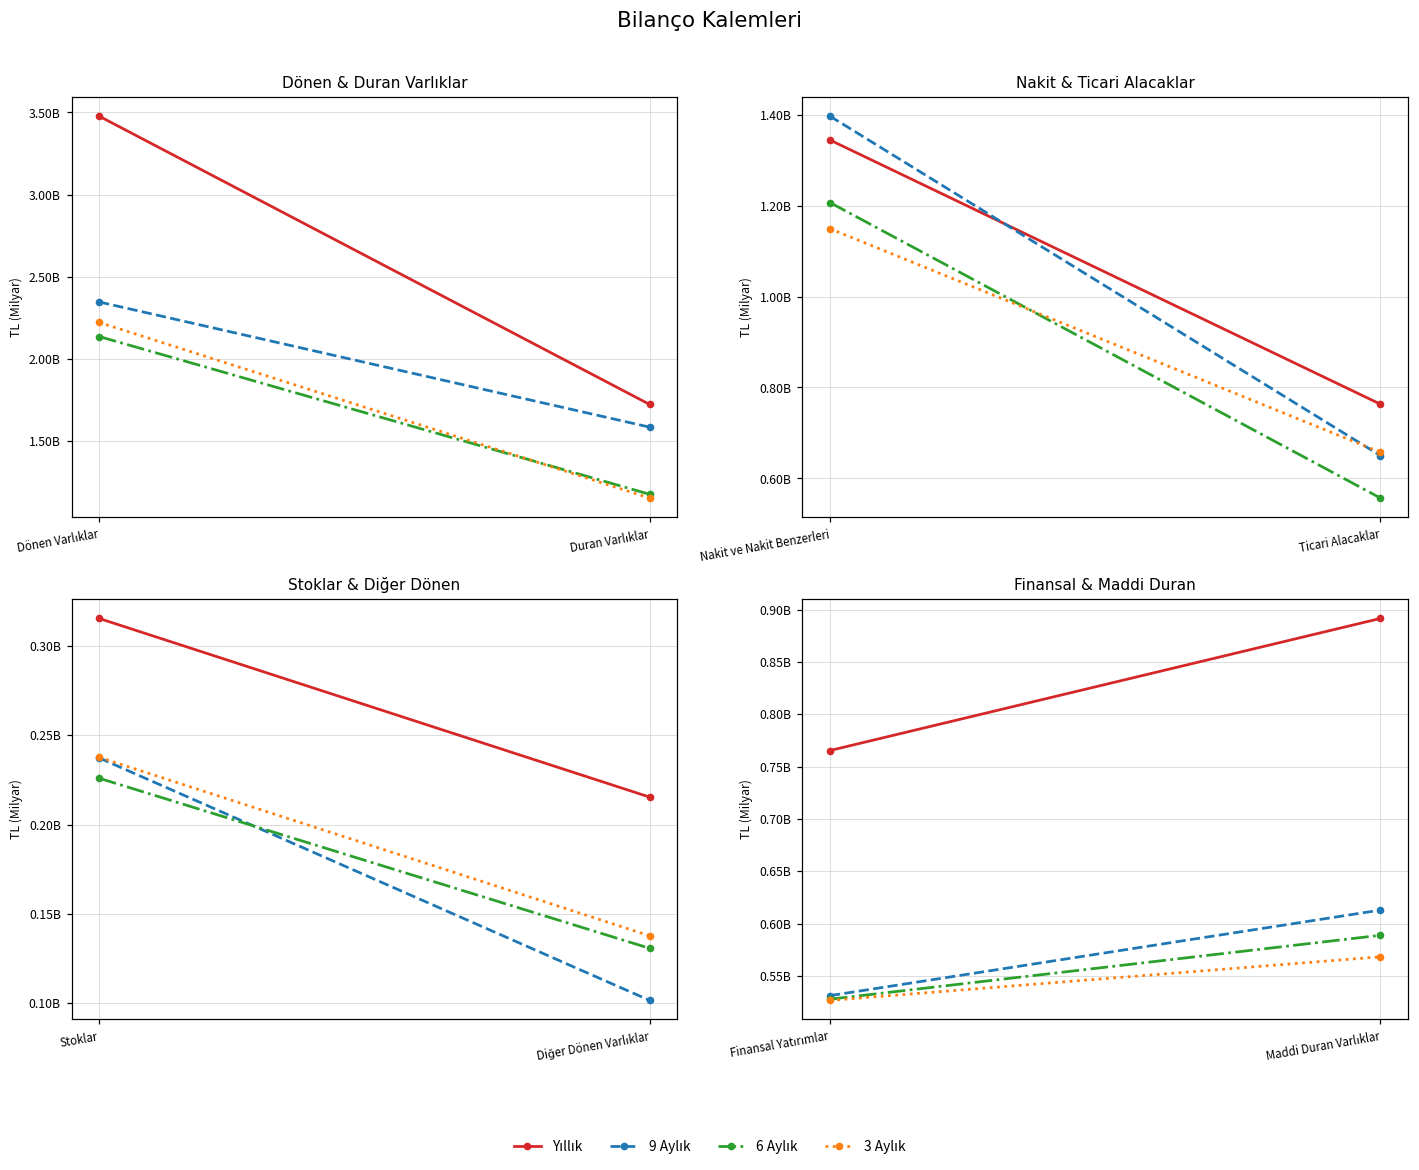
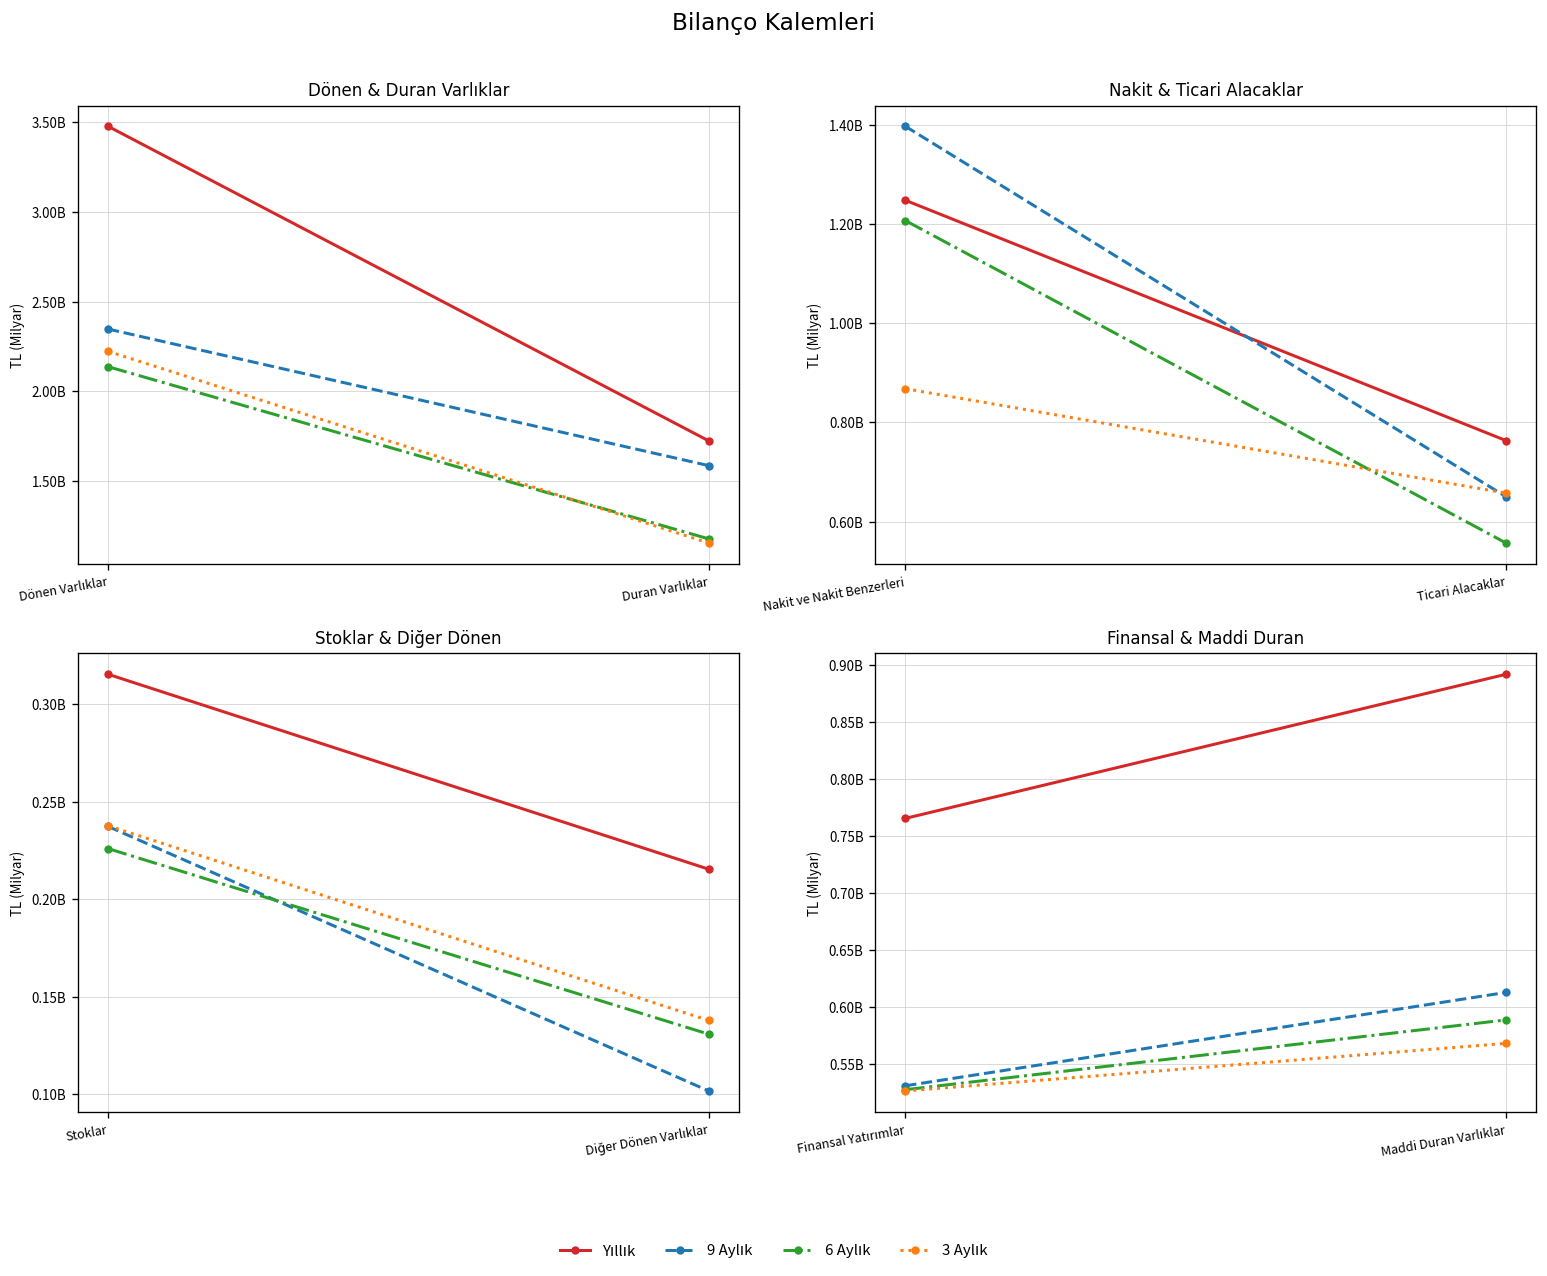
  {
    "Dönen & Duran Varlıklar": {
      "Yıllık": {
        "Dönen Varlıklar": 3480000000,
        "Duran Varlıklar": 1720000000
      },
      "9 Aylık": {
        "Dönen Varlıklar": 2350000000,
        "Duran Varlıklar": 1590000000
      },
      "6 Aylık": {
        "Dönen Varlıklar": 2140000000,
        "Duran Varlıklar": 1180000000
      },
      "3 Aylık": {
        "Dönen Varlıklar": 2220000000,
        "Duran Varlıklar": 1160000000
      }
    },
    "Nakit & Ticari Alacaklar": {
      "Yıllık": {
-       "Nakit ve Nakit Benzerleri": 1340000000,
+       "Nakit ve Nakit Benzerleri": 1250000000,
        "Ticari Alacaklar": 760000000
      },
      "9 Aylık": {
        "Nakit ve Nakit Benzerleri": 1400000000,
        "Ticari Alacaklar": 650000000
      },
      "6 Aylık": {
        "Nakit ve Nakit Benzerleri": 1210000000,
        "Ticari Alacaklar": 560000000
      },
      "3 Aylık": {
-       "Nakit ve Nakit Benzerleri": 1150000000,
+       "Nakit ve Nakit Benzerleri": 870000000,
        "Ticari Alacaklar": 660000000
      }
    },
    "Stoklar & Diğer Dönen": {
      "Yıllık": {
        "Stoklar": 315000000,
        "Diğer Dönen Varlıklar": 215000000
      },
      "9 Aylık": {
        "Diğer Dönen Varlıklar": 102000000
      },
      "6 Aylık": {
        "Stoklar": 226000000,
        "Diğer Dönen Varlıklar": 131000000
      },
      "3 Aylık": {
        "Diğer Dönen Varlıklar": 138000000
      }
    },
    "Finansal & Maddi Duran": {
      "Yıllık": {
        "Finansal Yatırımlar": 770000000,
        "Maddi Duran Varlıklar": 890000000
      },
      "9 Aylık": {
        "Finansal Yatırımlar": 530000000,
        "Maddi Duran Varlıklar": 610000000
      },
      "6 Aylık": {
        "Maddi Duran Varlıklar": 590000000
      },
      "3 Aylık": {
        "Maddi Duran Varlıklar": 570000000
      }
    }
  }
